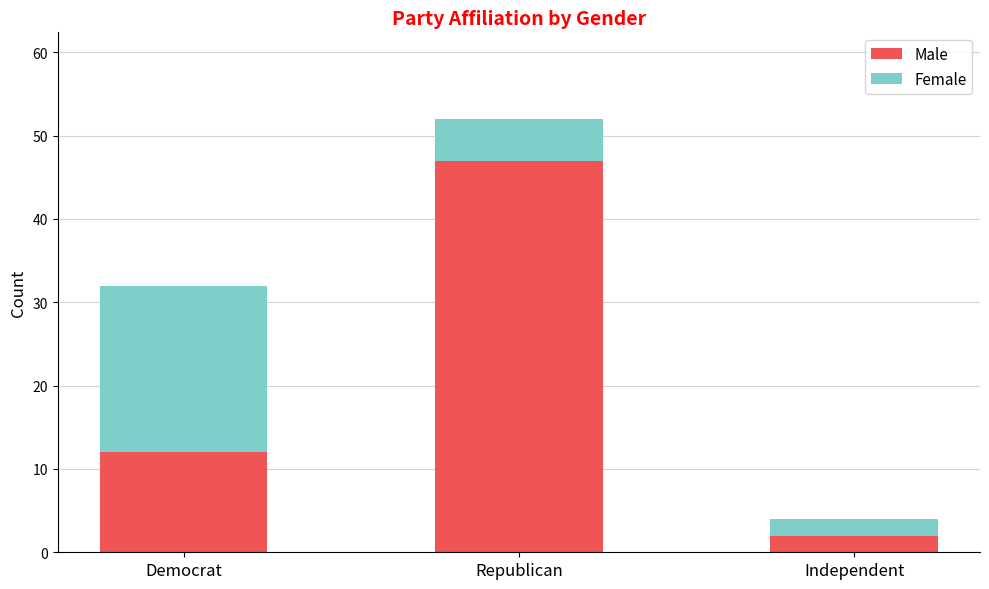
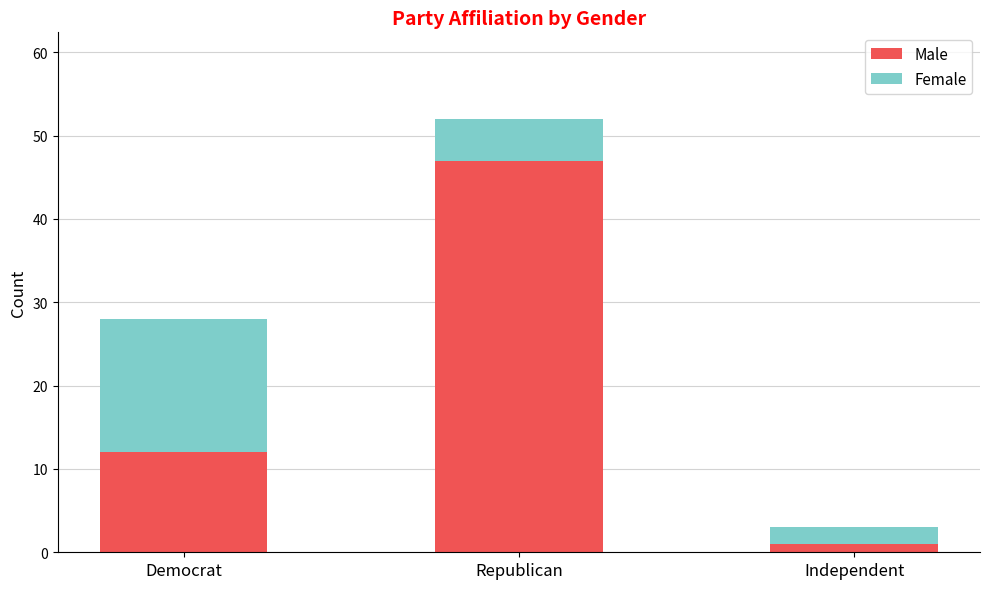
  {
    "Male": {
      "Democrat": 12,
      "Republican": 47,
-     "Independent": 2
+     "Independent": 1
    },
    "Female": {
-     "Democrat": 20,
+     "Democrat": 16,
      "Republican": 5,
      "Independent": 2
    }
  }
